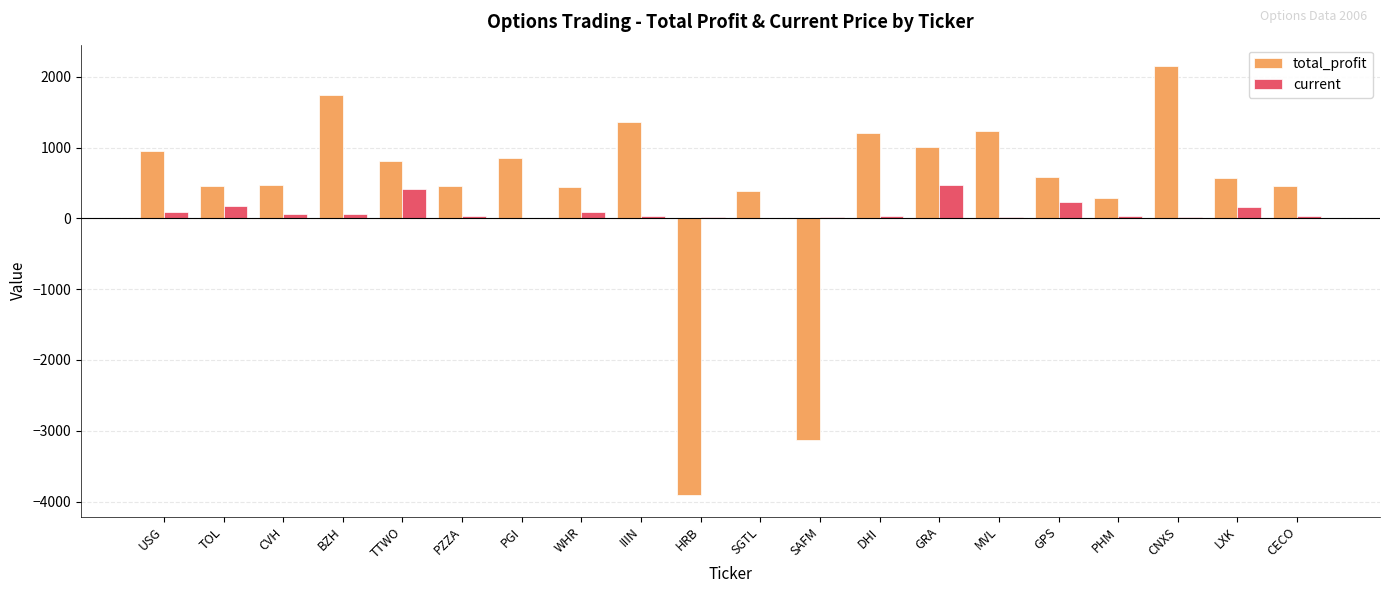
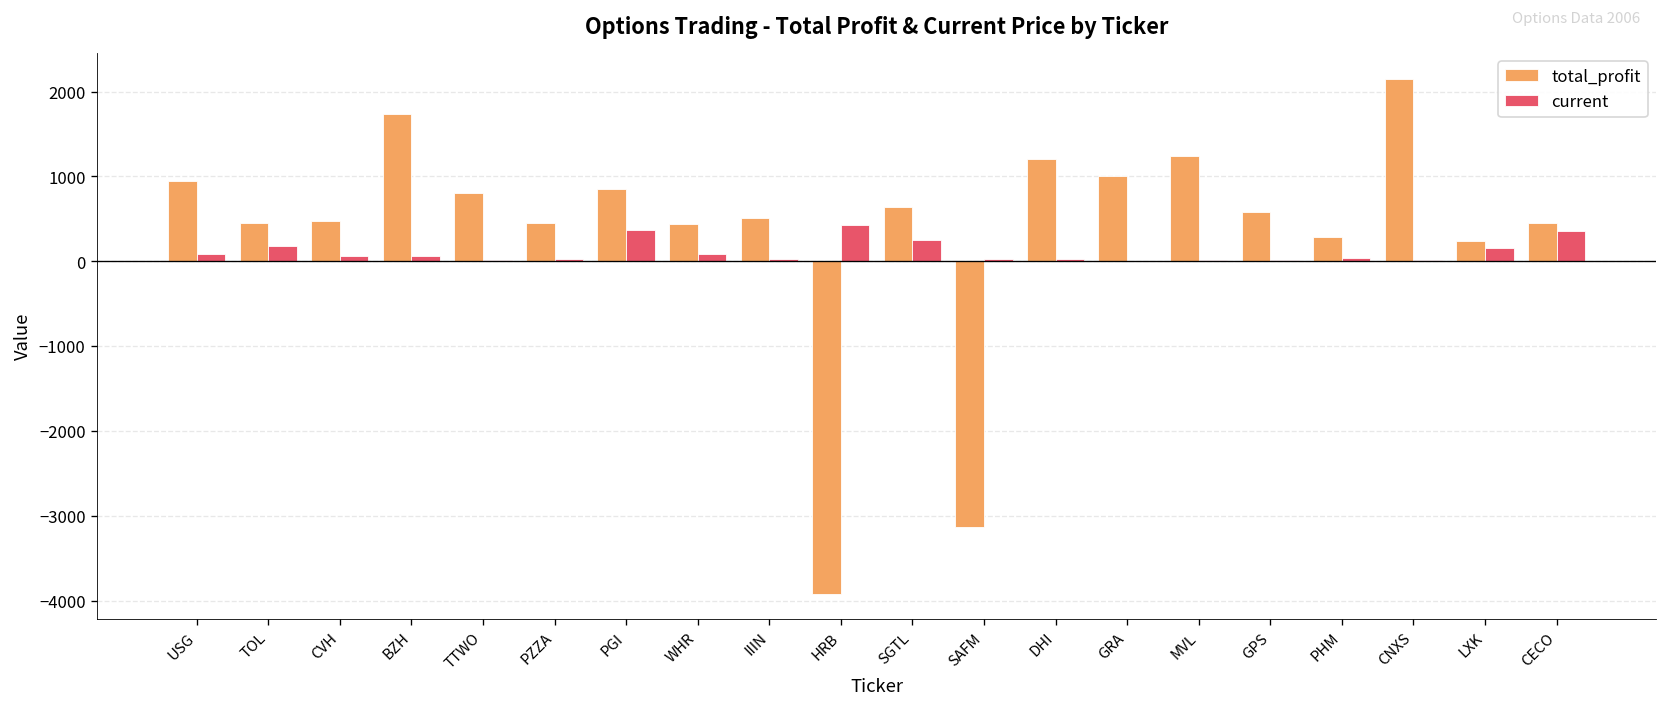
  {
    "total_profit": {
      "USG": 900,
      "TOL": 500,
      "CVH": 500,
      "BZH": 1700,
      "TTWO": 800,
      "PZZA": 500,
      "PGI": 900,
      "WHR": 400,
-     "IIIN": 1400,
+     "IIIN": 500,
      "HRB": -3900,
-     "SGTL": 400,
+     "SGTL": 600,
      "SAFM": -3100,
      "DHI": 1200,
      "GRA": 1000,
      "MVL": 1200,
      "GPS": 600,
      "PHM": 300,
      "CNXS": 2200,
-     "LXK": 600,
+     "LXK": 200,
      "CECO": 500
    },
    "current": {
      "USG": 100,
      "TOL": 200,
      "CVH": 100,
      "BZH": 100,
-     "TTWO": 400,
-     "PGI": 0,
+     "TTWO": 0,
+     "PGI": 400,
      "WHR": 100,
-     "HRB": 0,
-     "SGTL": 0,
-     "GRA": 500,
-     "GPS": 200,
+     "HRB": 400,
+     "SGTL": 300,
+     "GRA": 0,
+     "GPS": 0,
      "PHM": 0,
      "LXK": 200,
-     "CECO": 0
+     "CECO": 400
    }
  }
